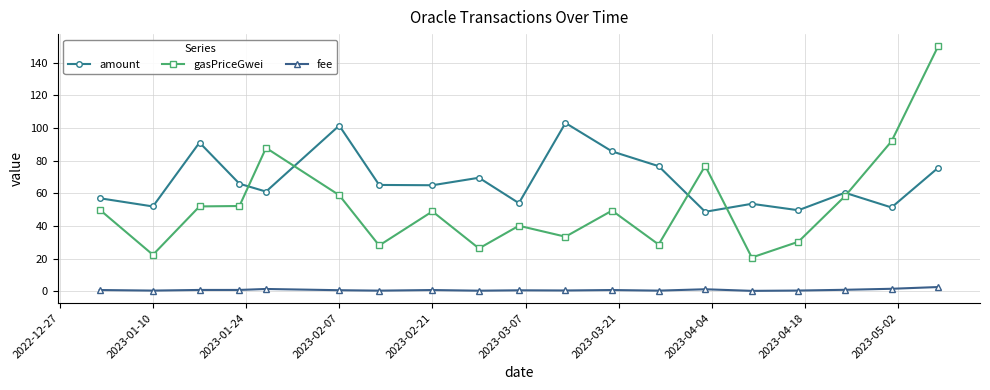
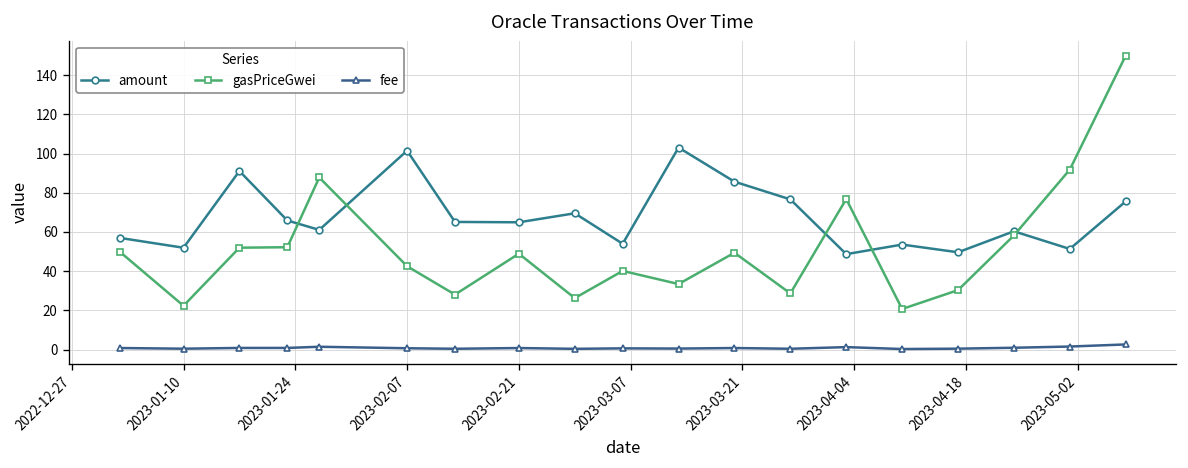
  {
    "gasPriceGwei": {
      "2023-01-10": 22,
-     "2023-02-07": 59,
+     "2023-02-07": 43,
      "2023-02-21": 49
    }
  }
